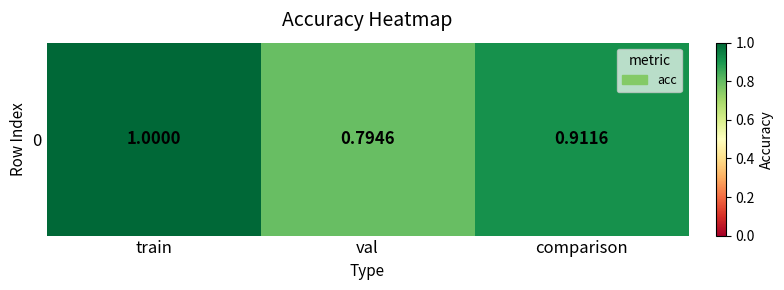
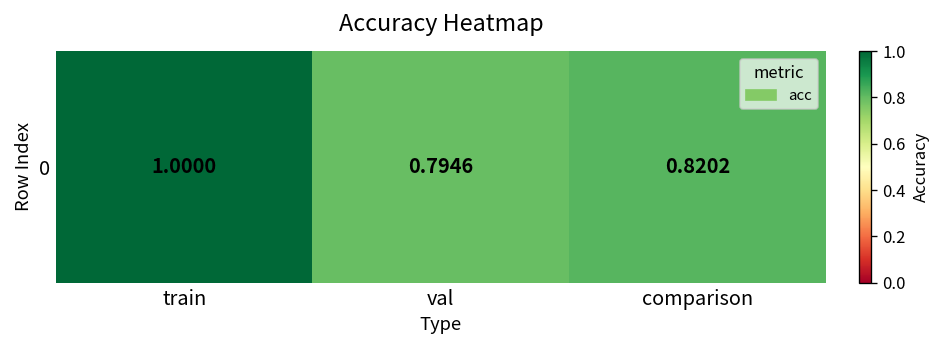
  {
    "0": {
      "train": 1.0000,
      "val": 0.7946,
-     "comparison": 0.9116
+     "comparison": 0.8202
    }
  }
